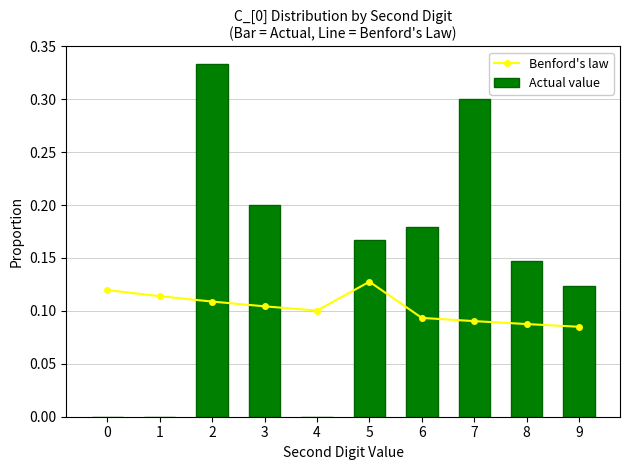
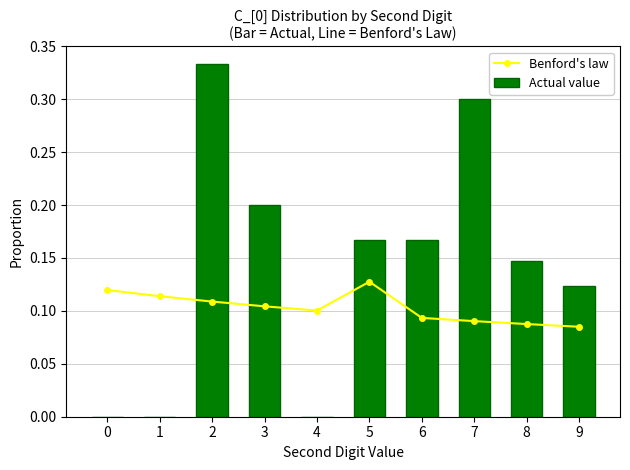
  {
    "Benford's law": {
      "0": 0.120,
      "1": 0.114,
      "2": 0.109,
      "3": 0.104,
      "4": 0.100,
      "5": 0.128,
      "6": 0.093,
      "7": 0.090,
      "8": 0.088,
      "9": 0.085
    },
    "Actual value": {
      "0": 0.000,
      "1": 0.000,
      "2": 0.333,
      "3": 0.200,
      "4": 0.000,
      "5": 0.167,
-     "6": 0.179,
+     "6": 0.167,
      "7": 0.300,
      "8": 0.147,
      "9": 0.124
    }
  }
